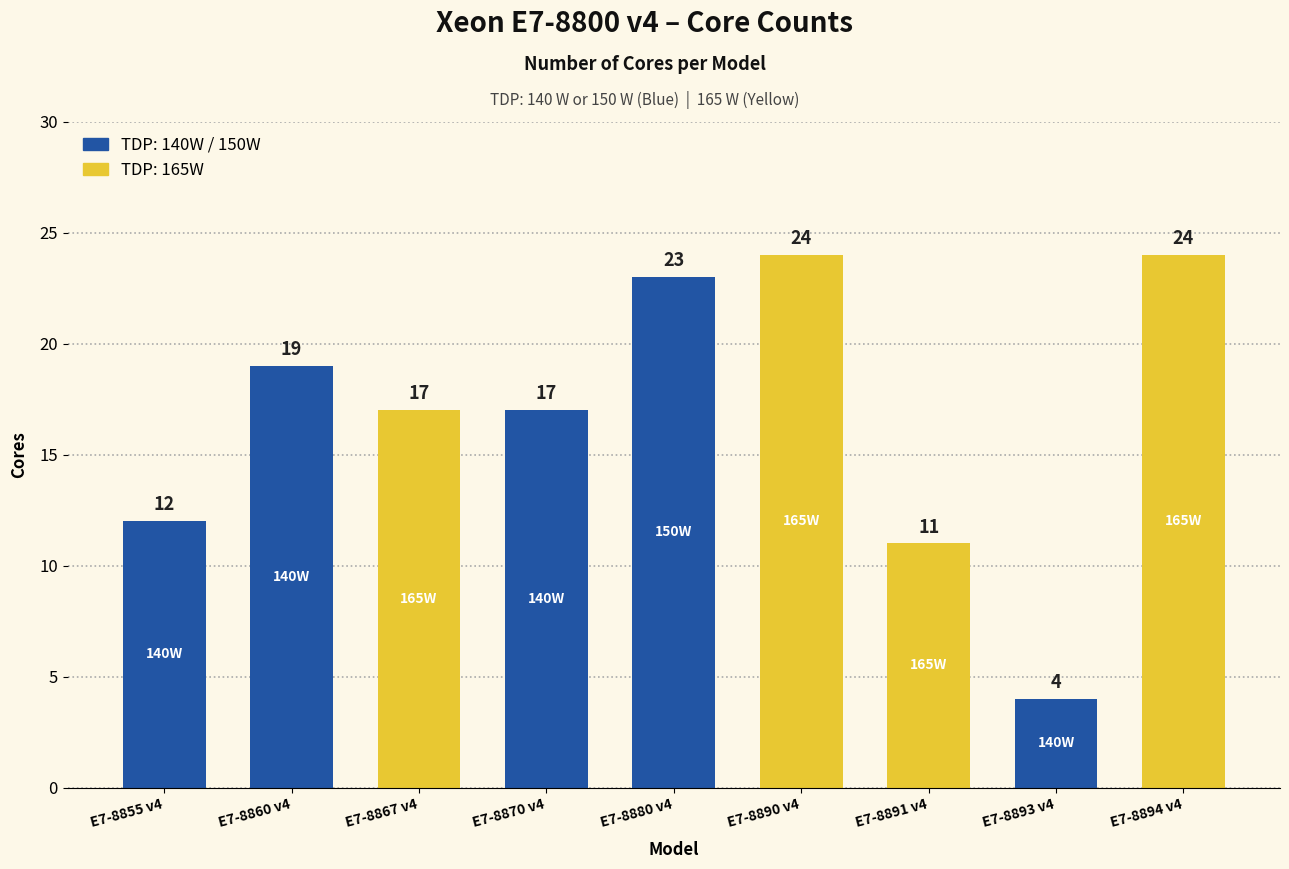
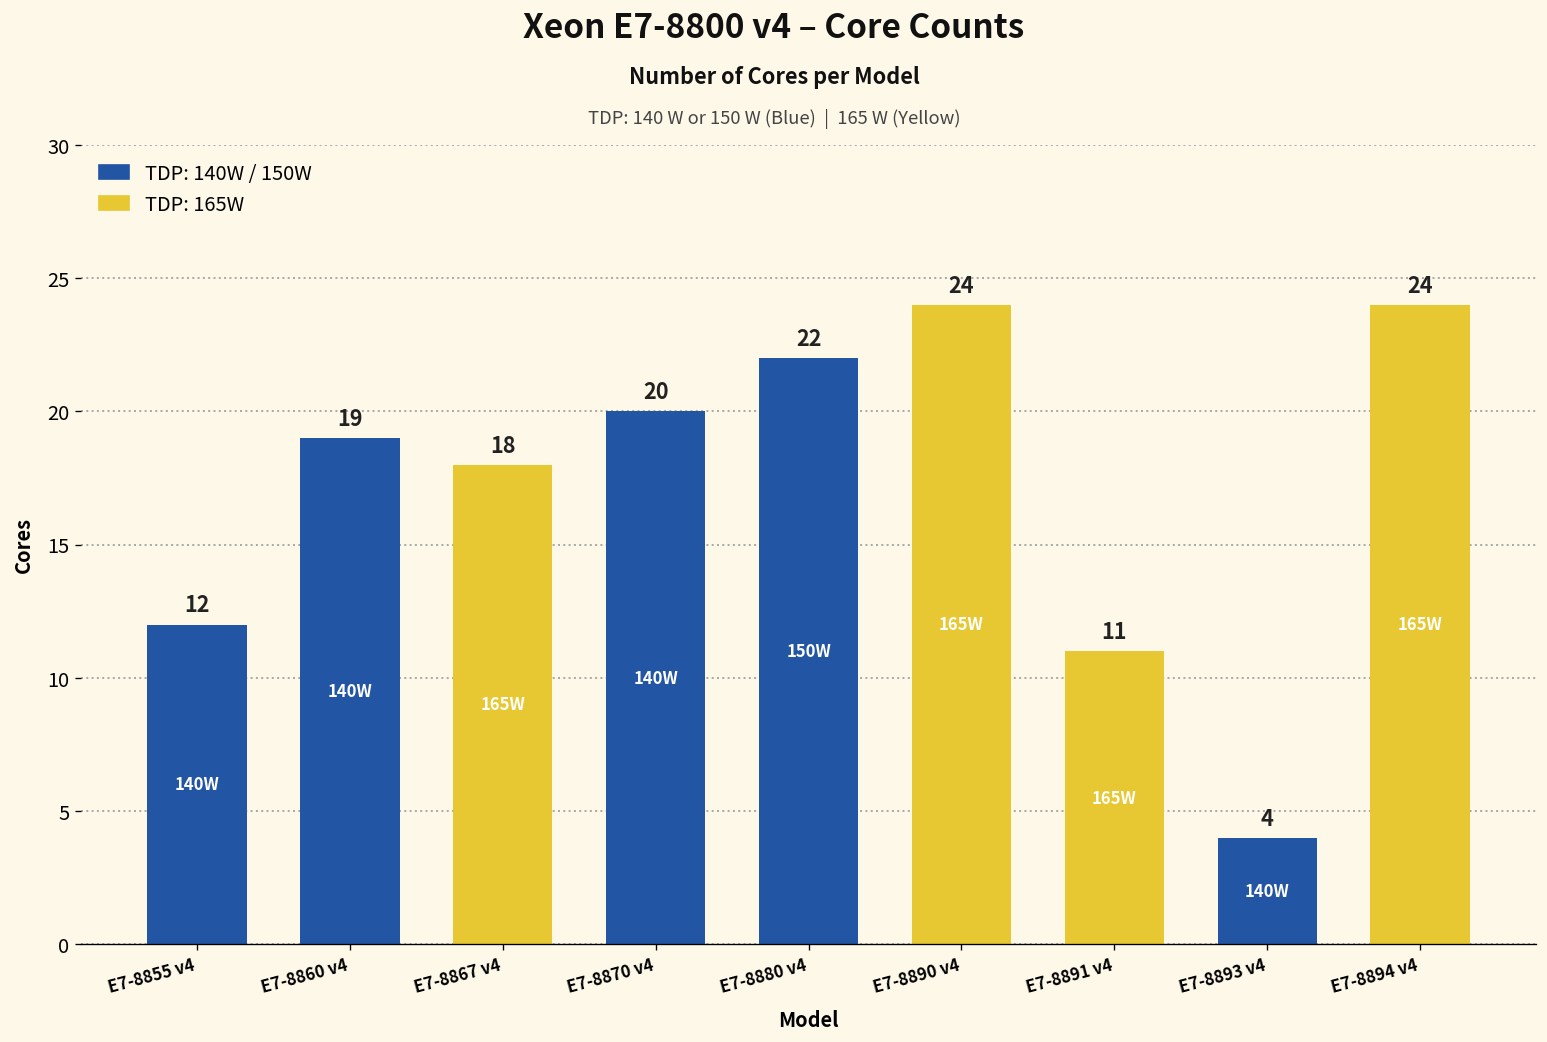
  {
    "E7-8855 v4": 12,
    "E7-8860 v4": 19,
-   "E7-8867 v4": 17,
-   "E7-8870 v4": 17,
-   "E7-8880 v4": 23,
+   "E7-8867 v4": 18,
+   "E7-8870 v4": 20,
+   "E7-8880 v4": 22,
    "E7-8890 v4": 24,
    "E7-8891 v4": 11,
    "E7-8893 v4": 4,
    "E7-8894 v4": 24
  }
